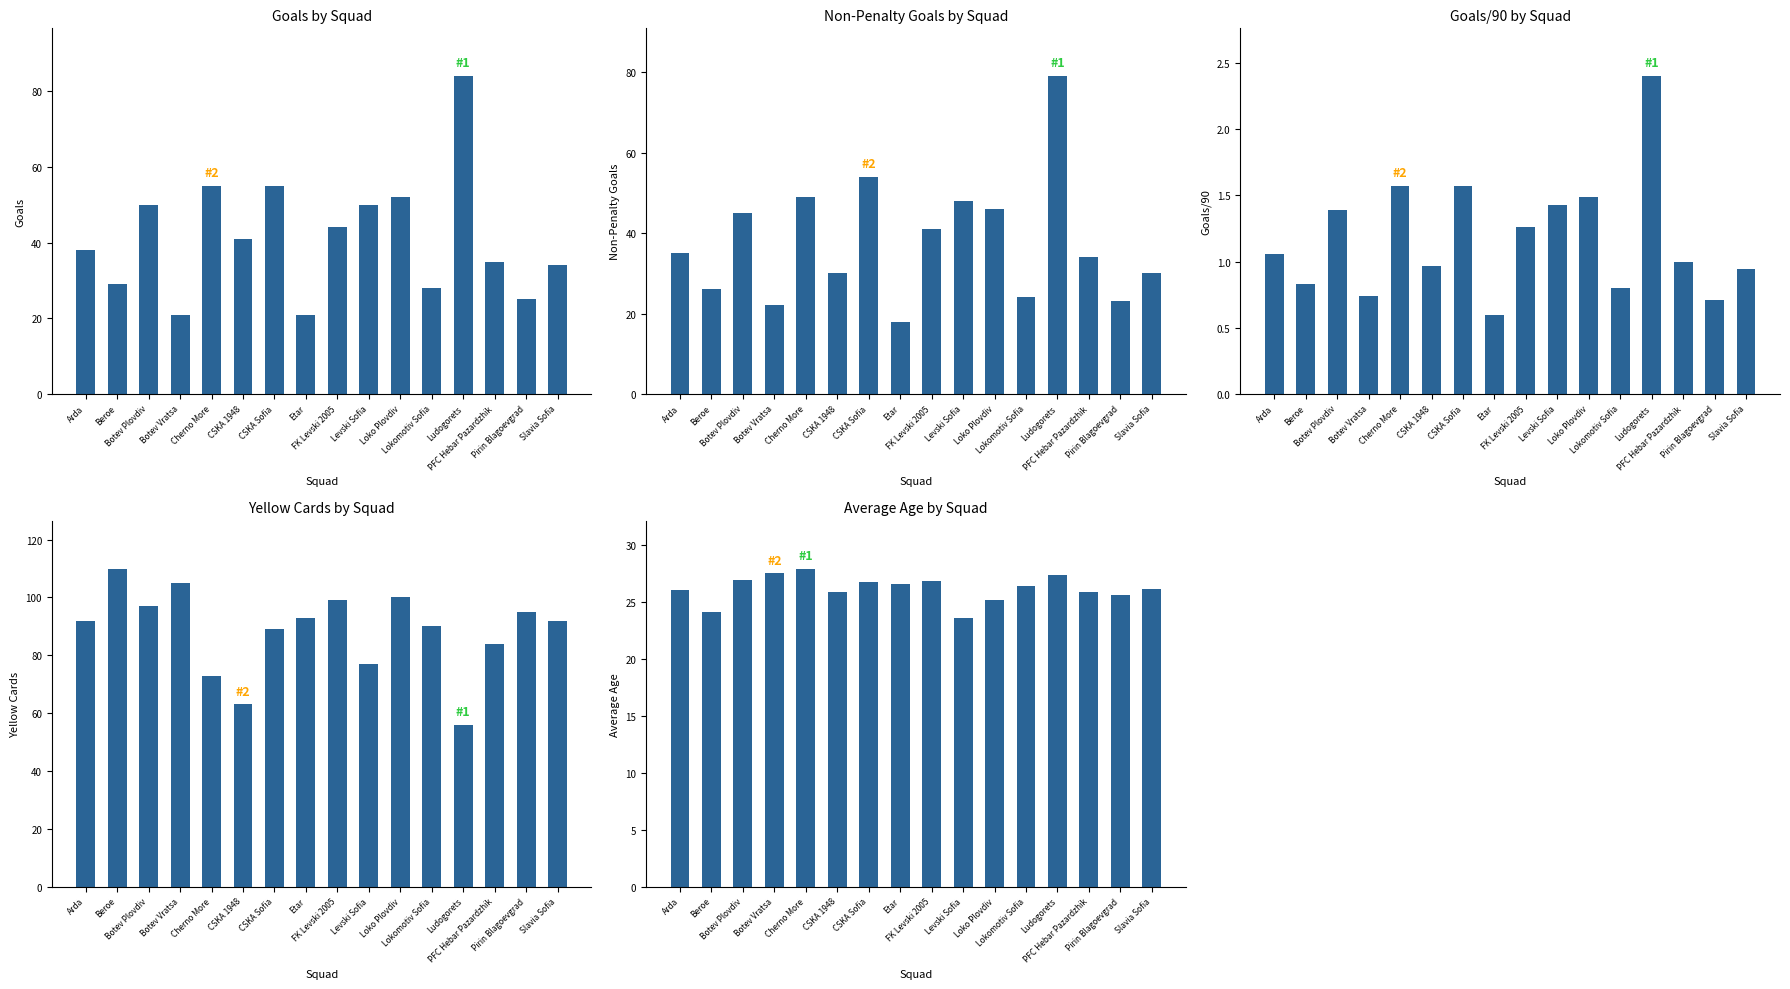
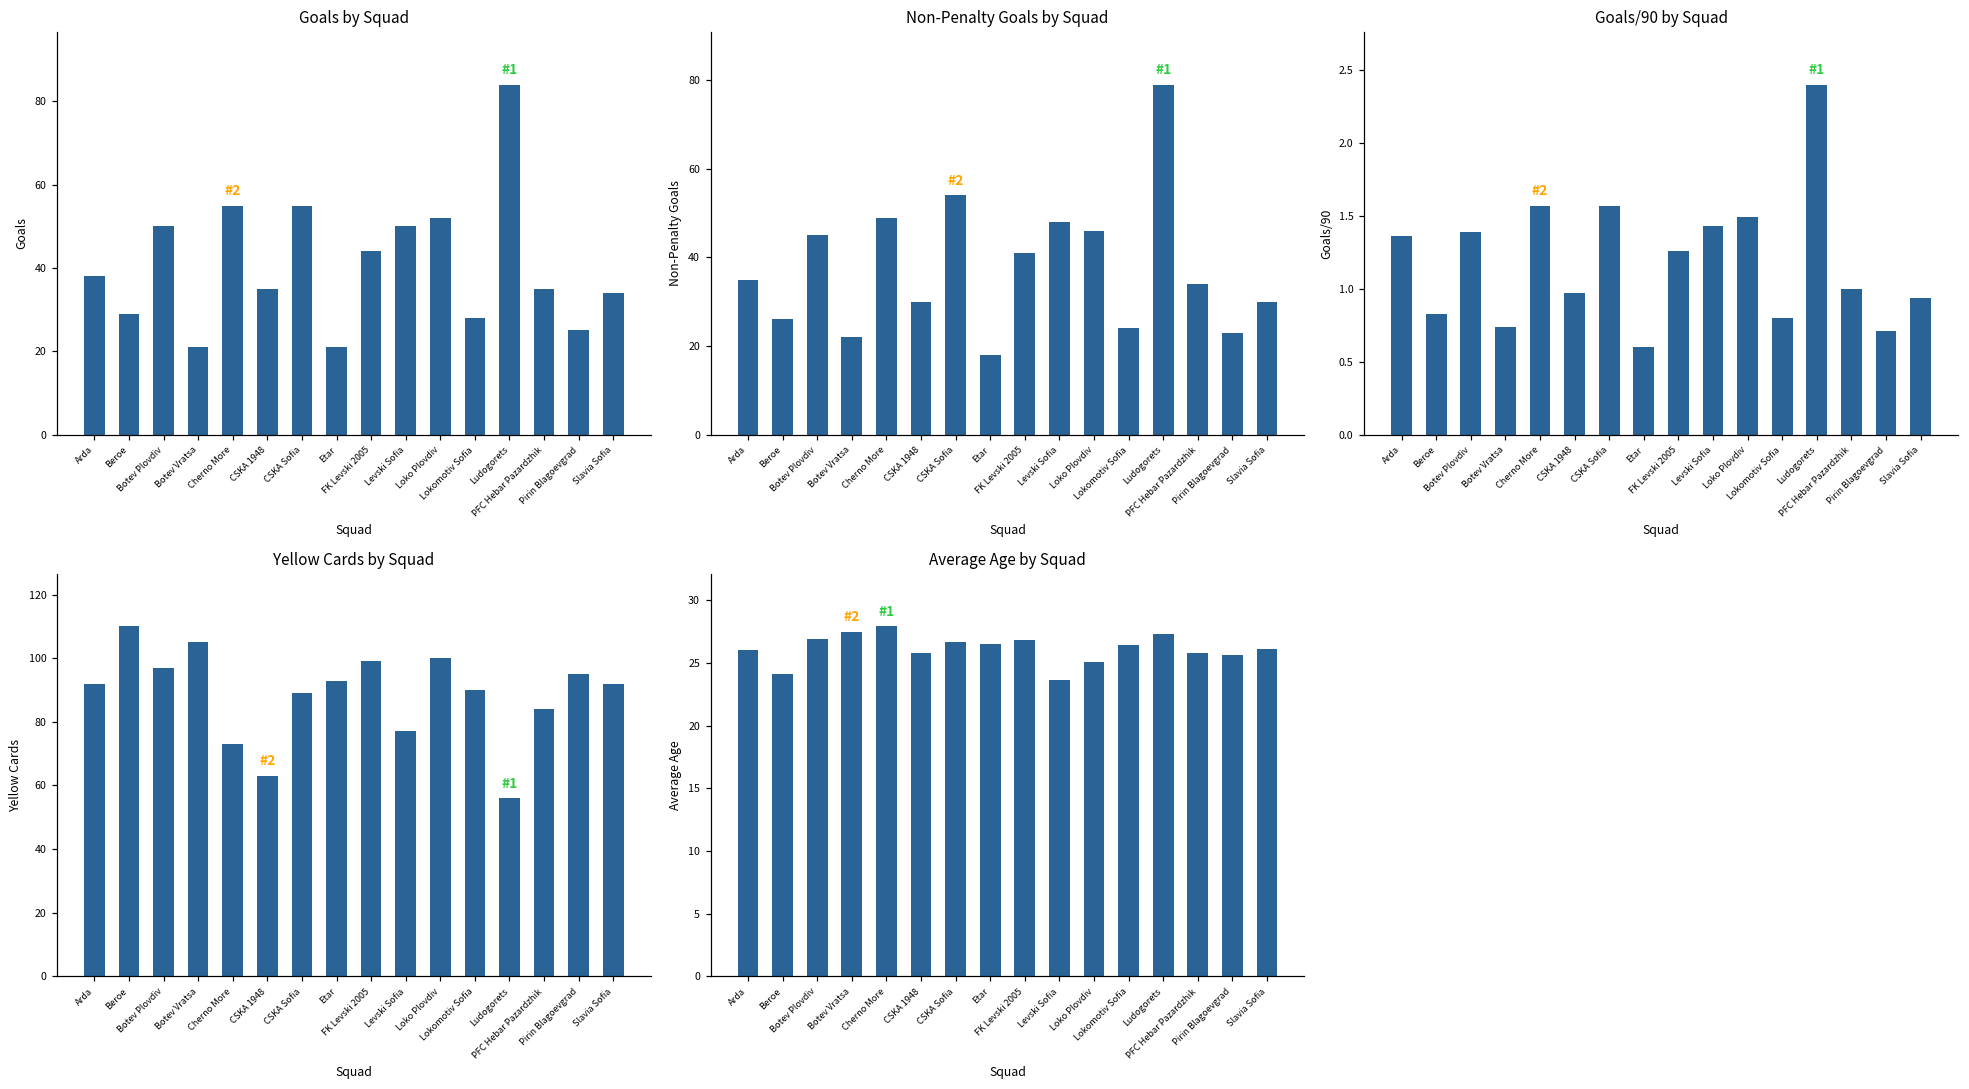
  {
    "Goals by Squad": {
      "Arda": 38,
      "Beroe": 29,
      "Botev Plovdiv": 50,
      "Botev Vratsa": 21,
-     "CSKA 1948": 41,
+     "CSKA 1948": 35,
      "CSKA Sofia": 55,
      "Etar": 21,
      "FK Levski 2005": 44,
      "Levski Sofia": 50,
      "Loko Plovdiv": 52,
      "Lokomotiv Sofia": 28,
      "PFC Hebar Pazardzhik": 35,
      "Pirin Blagoevgrad": 25,
      "Slavia Sofia": 34
    },
    "Non-Penalty Goals by Squad": {
      "Arda": 35,
      "Beroe": 26,
      "Botev Plovdiv": 45,
      "Botev Vratsa": 22,
      "Cherno More": 49,
      "CSKA 1948": 30,
      "Etar": 18,
      "FK Levski 2005": 41,
      "Levski Sofia": 48,
      "Loko Plovdiv": 46,
      "Lokomotiv Sofia": 24,
      "PFC Hebar Pazardzhik": 34,
      "Pirin Blagoevgrad": 23,
      "Slavia Sofia": 30
    },
    "Goals/90 by Squad": {
-     "Arda": 1.06,
+     "Arda": 1.36,
      "Beroe": 0.83,
      "Botev Plovdiv": 1.39,
      "Botev Vratsa": 0.74,
      "CSKA 1948": 0.97,
      "CSKA Sofia": 1.57,
      "Etar": 0.60,
      "FK Levski 2005": 1.26,
      "Levski Sofia": 1.43,
      "Loko Plovdiv": 1.49,
      "Lokomotiv Sofia": 0.80,
      "PFC Hebar Pazardzhik": 1.00,
      "Pirin Blagoevgrad": 0.71,
      "Slavia Sofia": 0.94
    },
    "Yellow Cards by Squad": {
      "Arda": 92,
      "Beroe": 110,
      "Botev Plovdiv": 97,
      "Botev Vratsa": 105,
      "Cherno More": 73,
      "CSKA Sofia": 89,
      "Etar": 93,
      "FK Levski 2005": 99,
      "Levski Sofia": 77,
      "Loko Plovdiv": 100,
      "Lokomotiv Sofia": 90,
      "PFC Hebar Pazardzhik": 84,
      "Pirin Blagoevgrad": 95,
      "Slavia Sofia": 92
    },
    "Average Age by Squad": {
      "Arda": 26.0,
      "Beroe": 24.1,
      "Botev Plovdiv": 26.9,
      "CSKA 1948": 25.8,
      "CSKA Sofia": 26.7,
      "Etar": 26.5,
      "FK Levski 2005": 26.8,
      "Levski Sofia": 23.6,
      "Loko Plovdiv": 25.1,
      "Lokomotiv Sofia": 26.4,
      "Ludogorets": 27.3,
      "PFC Hebar Pazardzhik": 25.8,
      "Pirin Blagoevgrad": 25.6,
      "Slavia Sofia": 26.1
    }
  }
